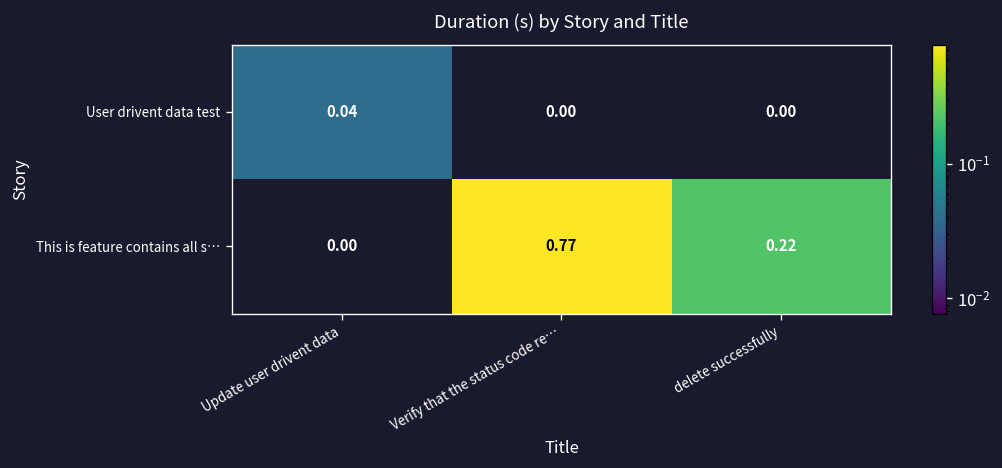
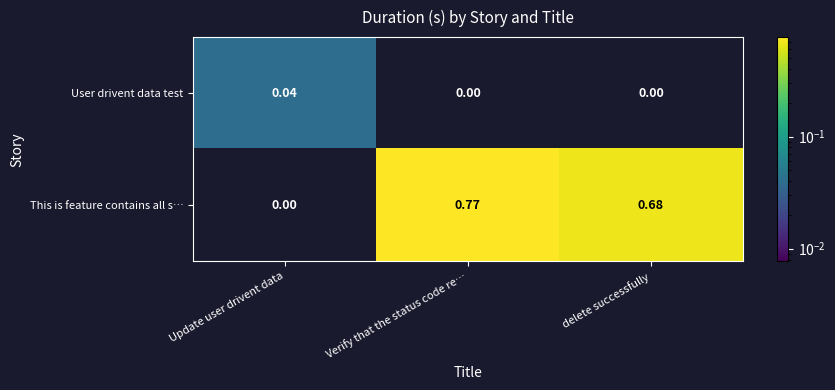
  {
    "User drivent data test": {
      "Update user drivent data": 0.04,
      "Verify that the status code re…": 0.00,
      "delete successfully": 0.00
    },
    "This is feature contains all s…": {
      "Update user drivent data": 0.00,
      "Verify that the status code re…": 0.77,
-     "delete successfully": 0.22
+     "delete successfully": 0.68
    }
  }
